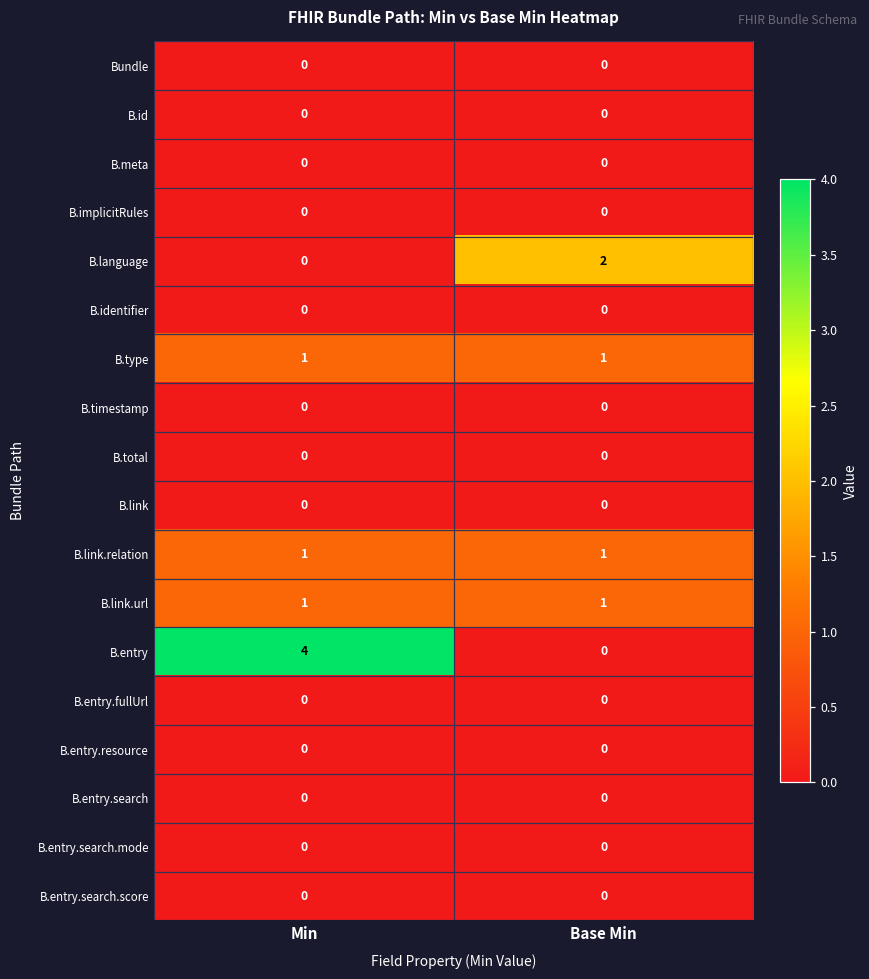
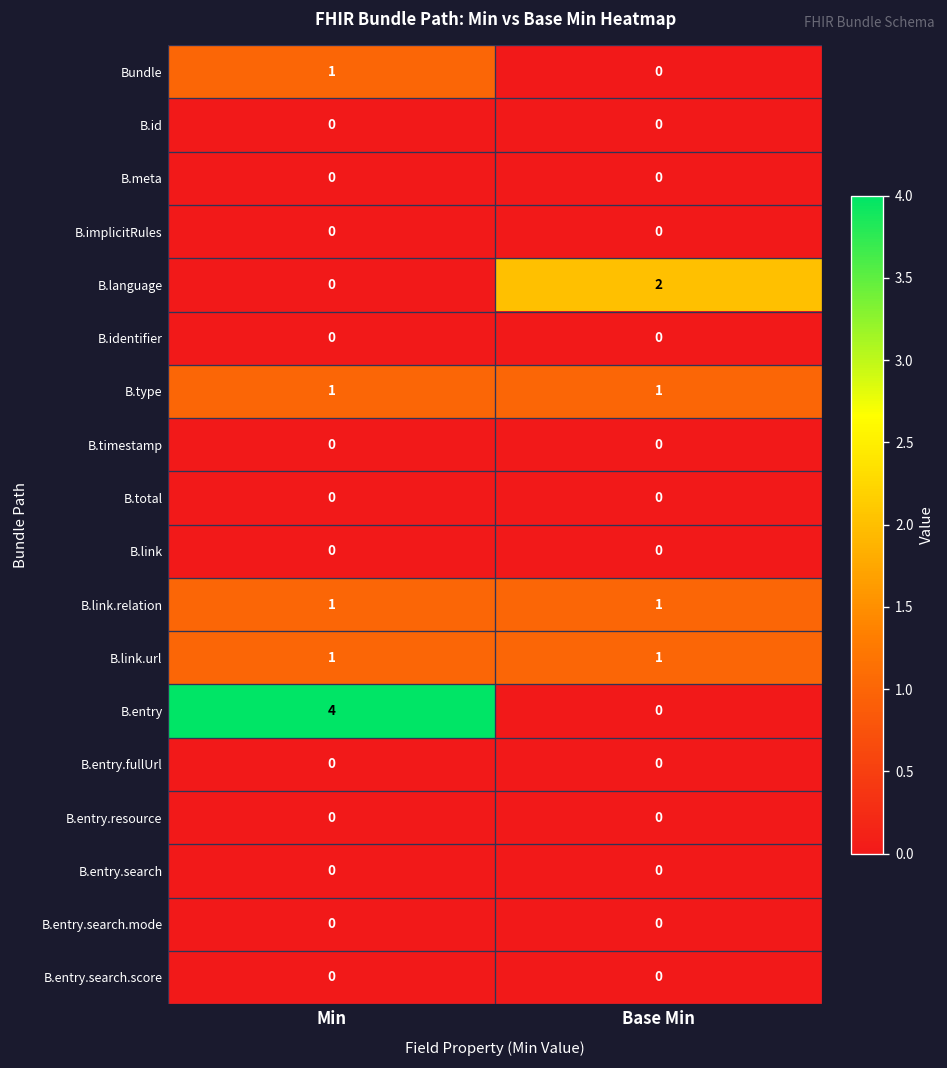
  {
    "Bundle": {
-     "Min": 0,
+     "Min": 1,
      "Base Min": 0
    },
    "B.id": {
      "Min": 0,
      "Base Min": 0
    },
    "B.meta": {
      "Min": 0,
      "Base Min": 0
    },
    "B.implicitRules": {
      "Min": 0,
      "Base Min": 0
    },
    "B.language": {
      "Min": 0,
      "Base Min": 2
    },
    "B.identifier": {
      "Min": 0,
      "Base Min": 0
    },
    "B.type": {
      "Min": 1,
      "Base Min": 1
    },
    "B.timestamp": {
      "Min": 0,
      "Base Min": 0
    },
    "B.total": {
      "Min": 0,
      "Base Min": 0
    },
    "B.link": {
      "Min": 0,
      "Base Min": 0
    },
    "B.link.relation": {
      "Min": 1,
      "Base Min": 1
    },
    "B.link.url": {
      "Min": 1,
      "Base Min": 1
    },
    "B.entry": {
      "Min": 4,
      "Base Min": 0
    },
    "B.entry.fullUrl": {
      "Min": 0,
      "Base Min": 0
    },
    "B.entry.resource": {
      "Min": 0,
      "Base Min": 0
    },
    "B.entry.search": {
      "Min": 0,
      "Base Min": 0
    },
    "B.entry.search.mode": {
      "Min": 0,
      "Base Min": 0
    },
    "B.entry.search.score": {
      "Min": 0,
      "Base Min": 0
    }
  }
